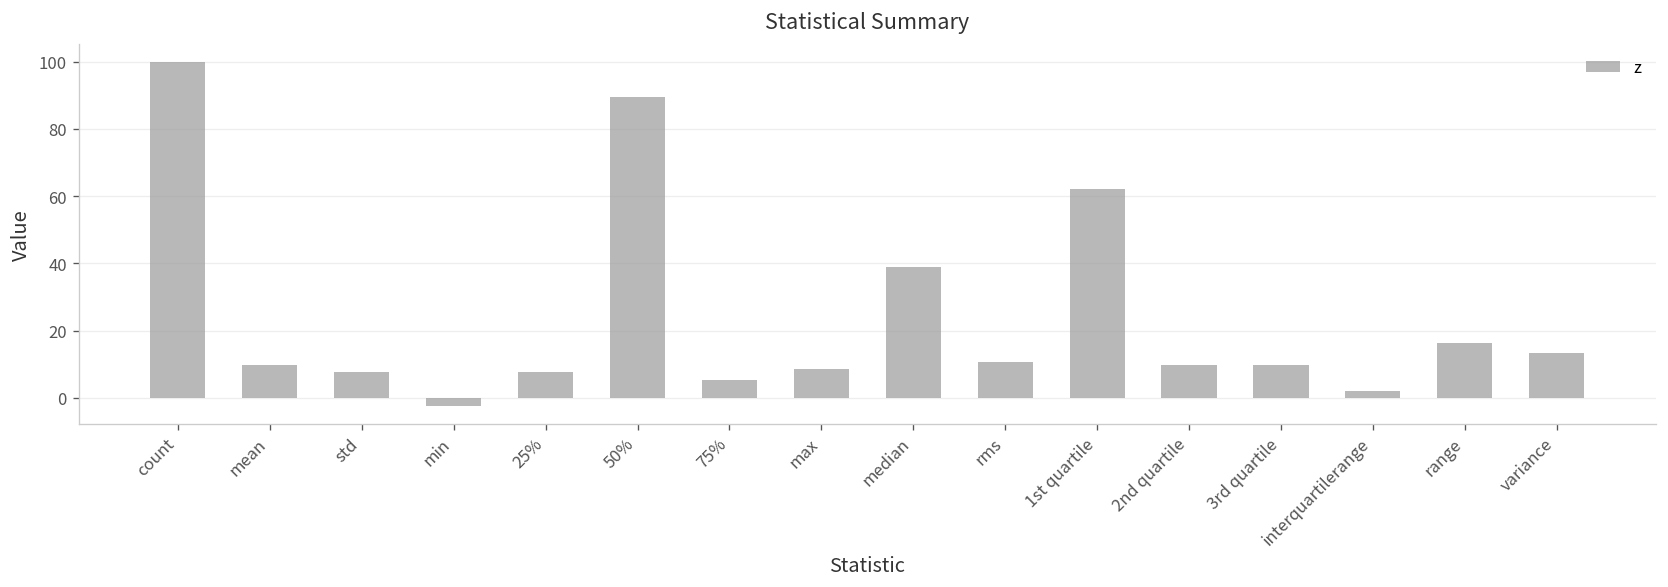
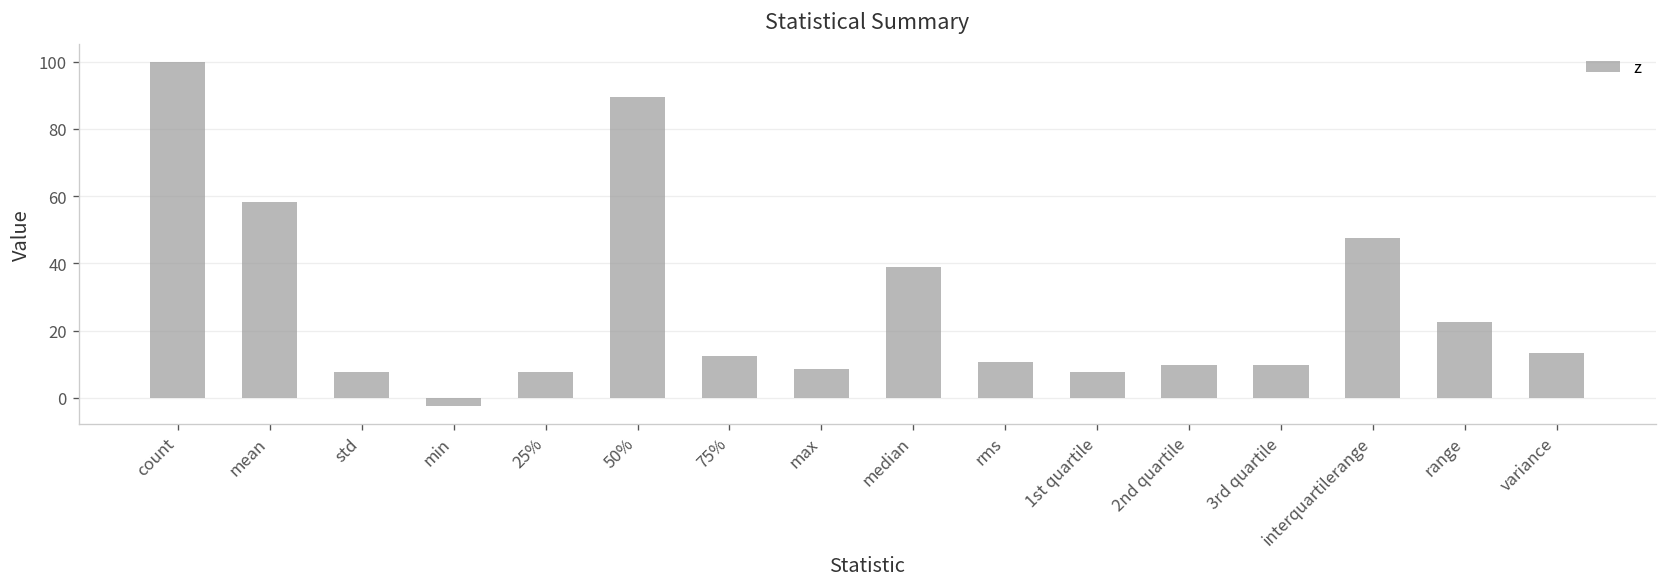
  {
    "count": 100,
-   "mean": 10,
+   "mean": 58,
    "std": 8,
    "min": -3,
    "25%": 8,
    "50%": 89,
-   "75%": 5,
+   "75%": 13,
    "max": 8,
    "median": 39,
    "rms": 11,
-   "1st quartile": 62,
+   "1st quartile": 8,
    "2nd quartile": 10,
    "3rd quartile": 10,
-   "interquartilerange": 2,
-   "range": 16,
+   "interquartilerange": 47,
+   "range": 22,
    "variance": 13
  }
